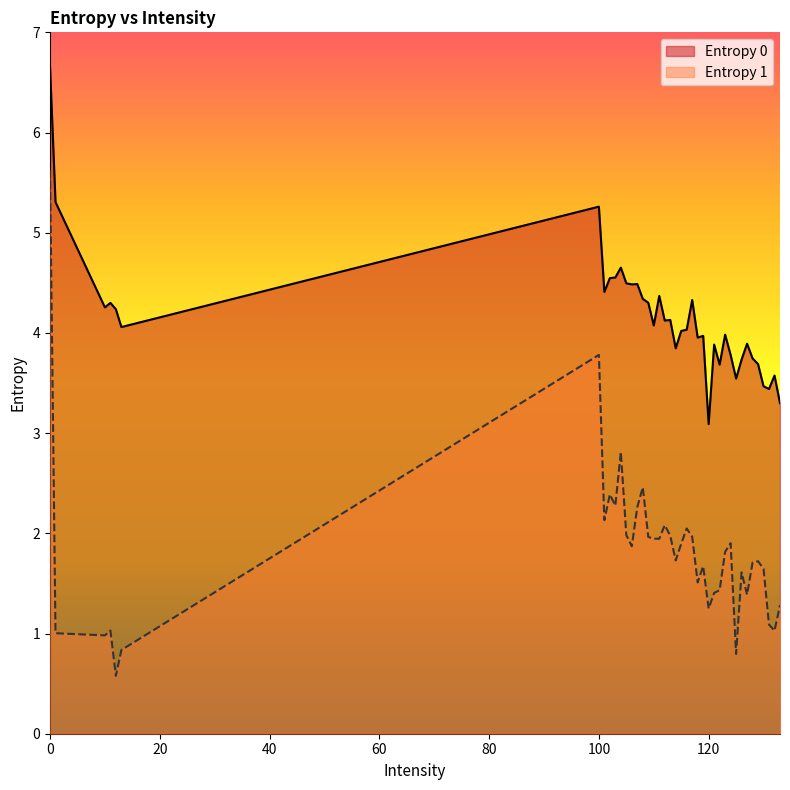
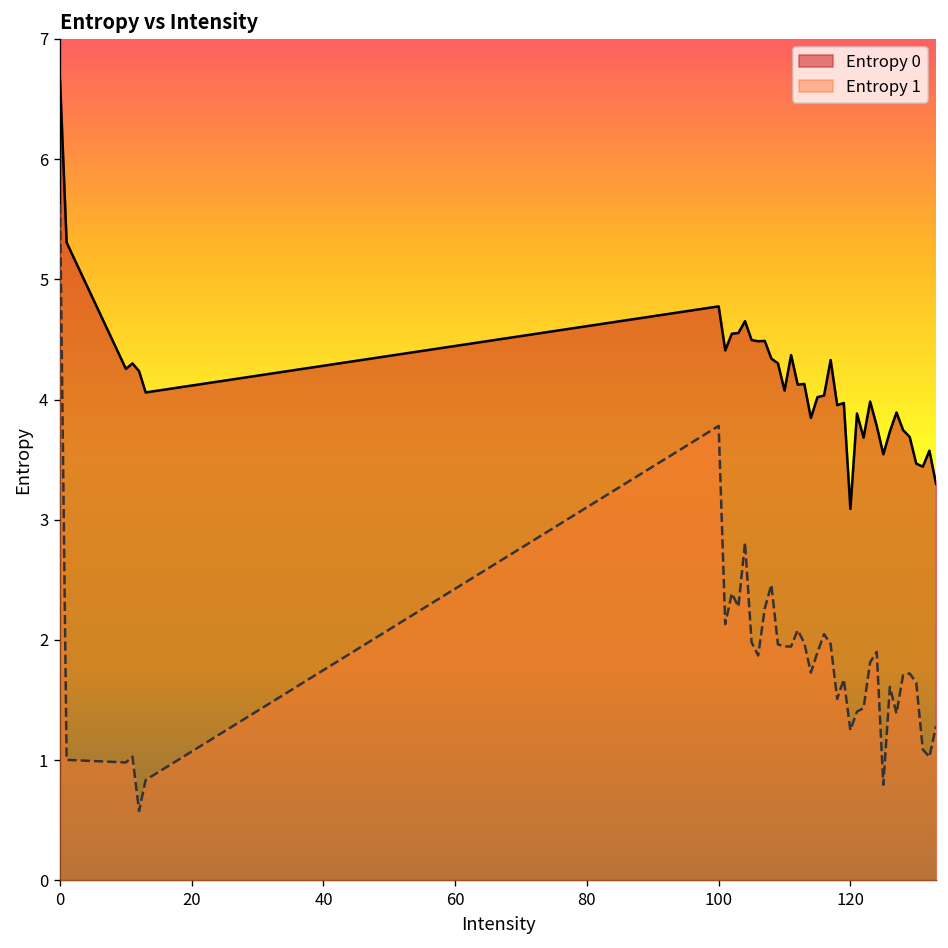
  {
    "Entropy 0": {
      "0": 6.66,
-     "100": 5.26,
+     "100": 4.77,
      "120": 3.09
    },
    "Entropy 1": {
      "0": 5.62,
      "100": 3.78,
      "120": 1.25
    }
  }
